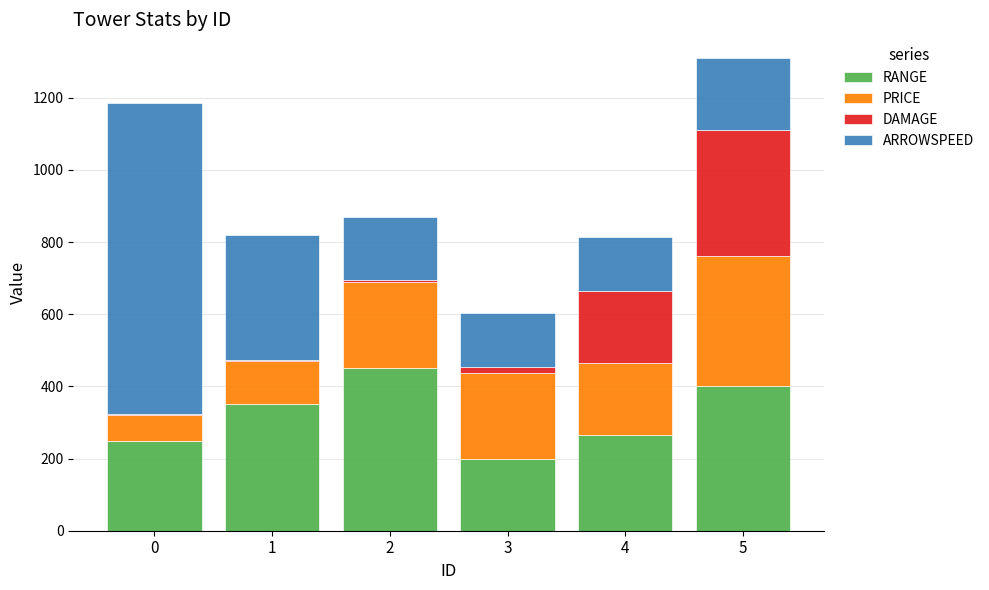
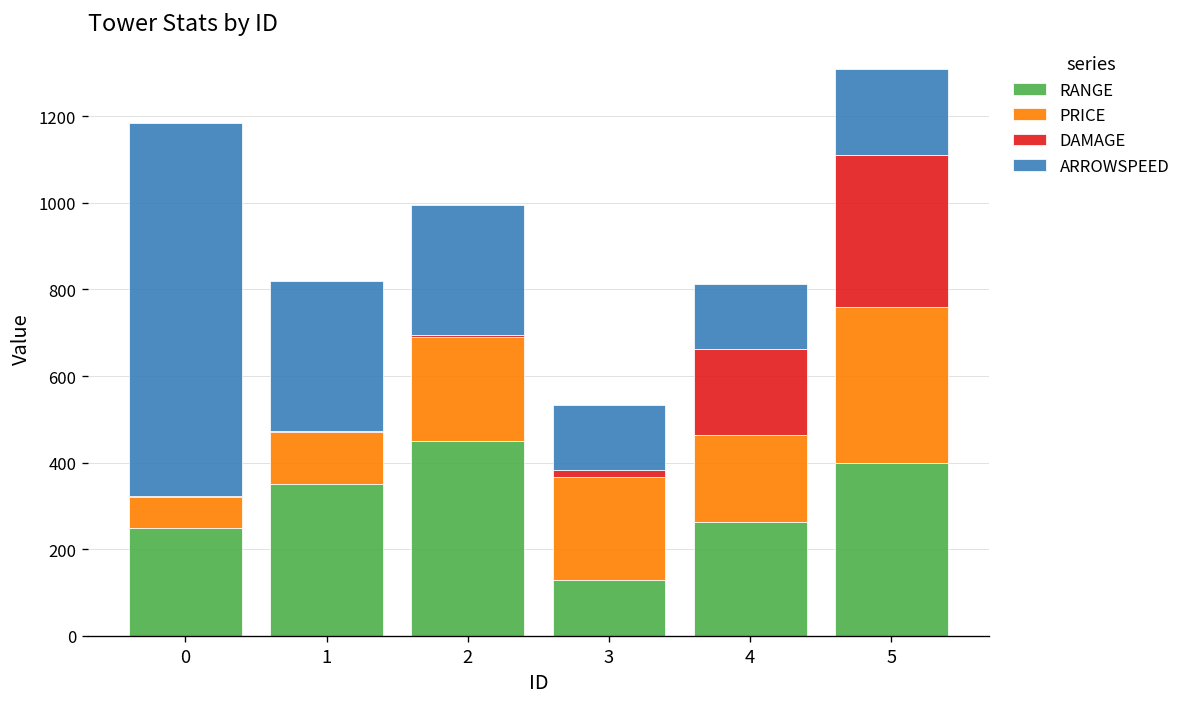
  {
    "RANGE": {
      "0": 250,
      "1": 350,
      "2": 450,
-     "3": 200,
+     "3": 130,
      "4": 260,
      "5": 400
    },
    "PRICE": {
      "0": 70,
      "1": 120,
      "2": 240,
      "3": 240,
      "4": 200,
      "5": 360
    },
    "DAMAGE": {
      "3": 20,
      "4": 200,
      "5": 350
    },
    "ARROWSPEED": {
      "0": 860,
      "1": 350,
-     "2": 170,
+     "2": 300,
      "3": 150,
      "4": 150,
      "5": 200
    }
  }
